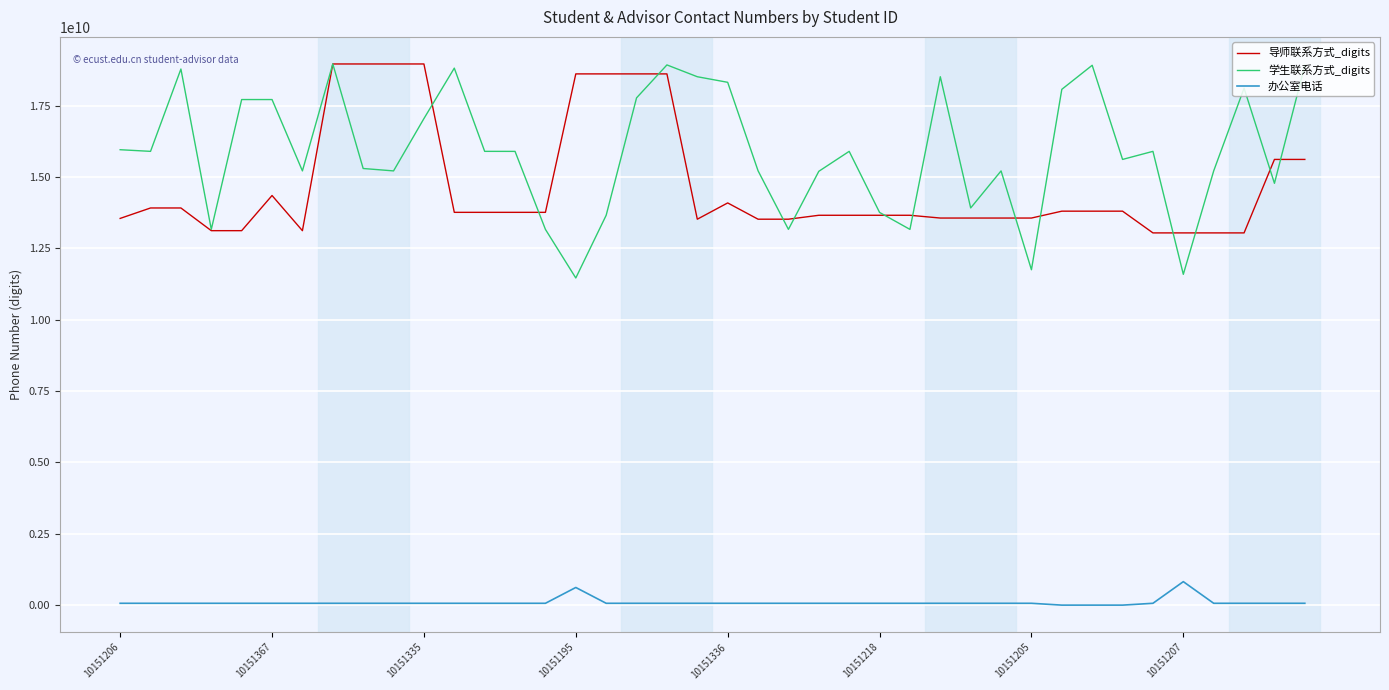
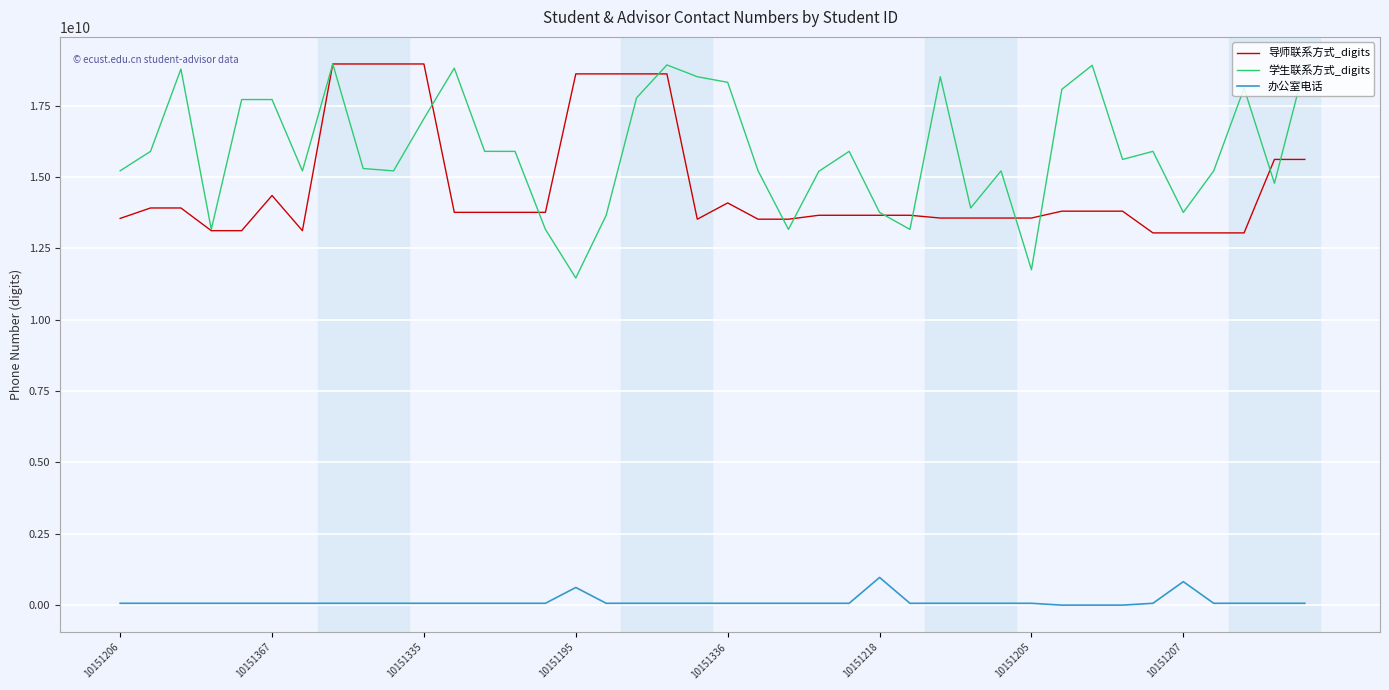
  {
    "导师联系方式_digits": {
      "10151206": 13600000000,
      "10151367": 14400000000,
      "10151335": 19000000000,
      "10151195": 18600000000,
      "10151336": 14100000000,
      "10151218": 13700000000,
      "10151205": 13600000000,
      "10151207": 13000000000
    },
    "学生联系方式_digits": {
-     "10151206": 16000000000,
+     "10151206": 15200000000,
      "10151367": 17700000000,
      "10151335": 17000000000,
      "10151195": 11500000000,
      "10151336": 18300000000,
      "10151218": 13800000000,
      "10151205": 11800000000,
-     "10151207": 11600000000
+     "10151207": 13800000000
    },
    "办公室电话": {
      "10151206": 100000000,
      "10151367": 100000000,
      "10151335": 100000000,
      "10151195": 600000000,
      "10151336": 100000000,
-     "10151218": 100000000,
+     "10151218": 1000000000,
      "10151205": 100000000,
      "10151207": 800000000
    }
  }
